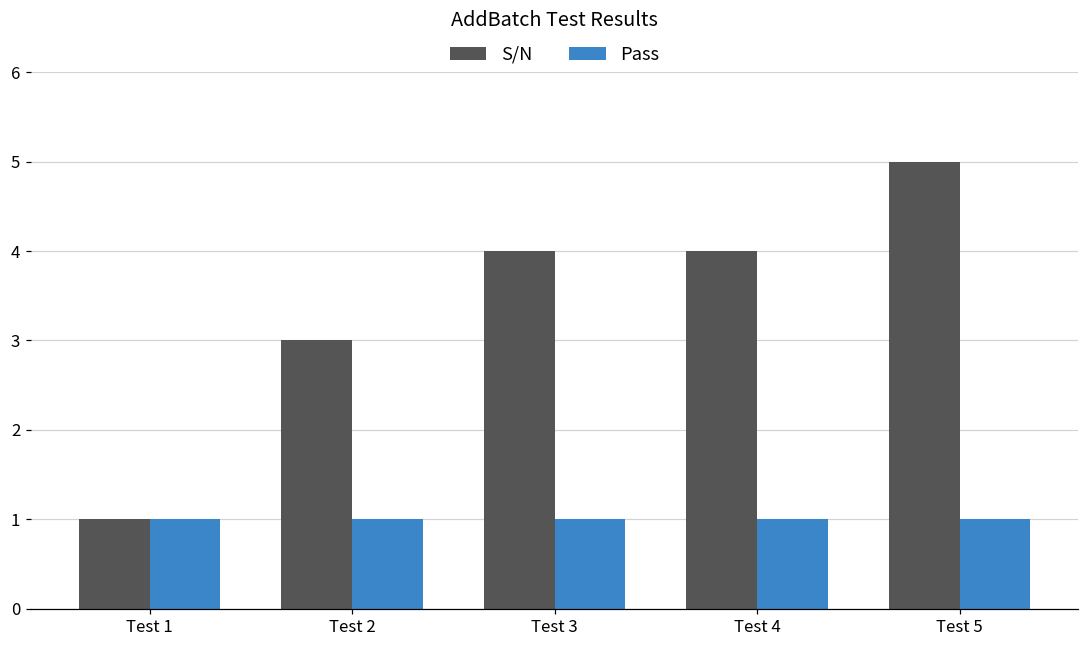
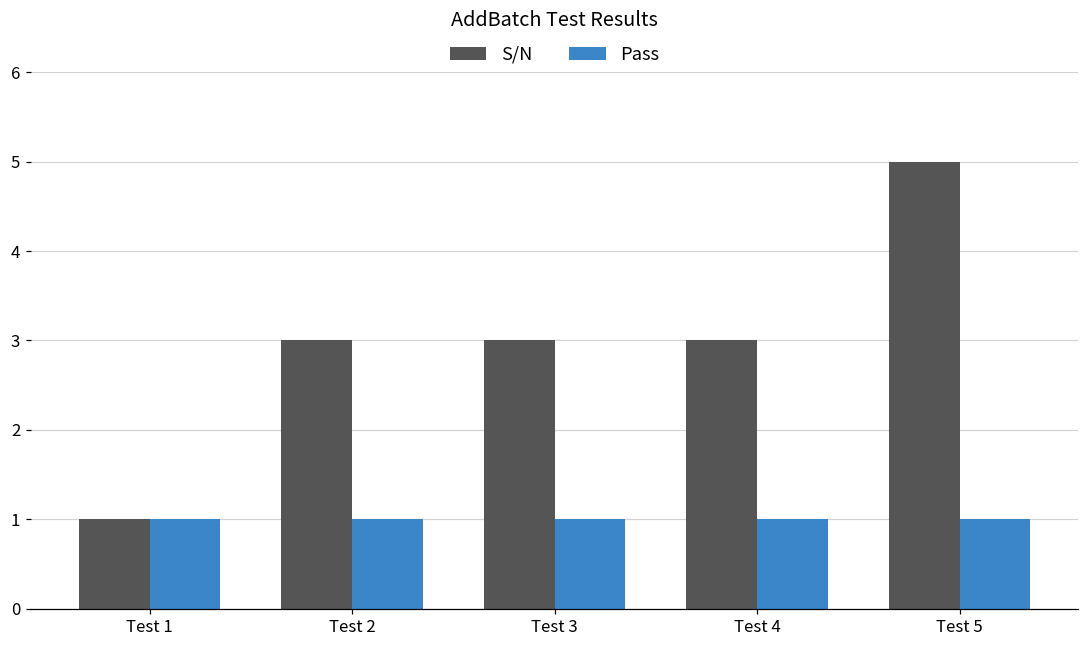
  {
    "S/N": {
      "Test 1": 1,
      "Test 2": 3,
-     "Test 3": 4,
-     "Test 4": 4,
+     "Test 3": 3,
+     "Test 4": 3,
      "Test 5": 5
    },
    "Pass": {
      "Test 1": 1,
      "Test 2": 1,
      "Test 3": 1,
      "Test 4": 1,
      "Test 5": 1
    }
  }
